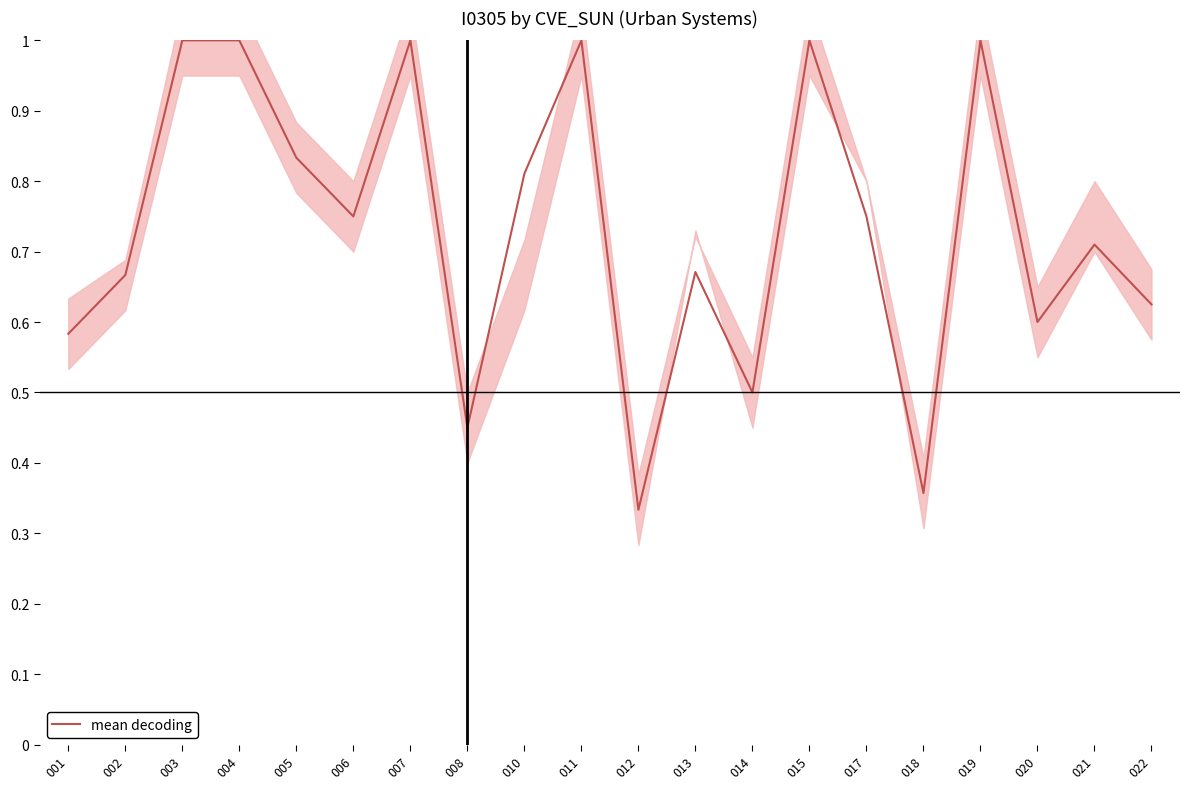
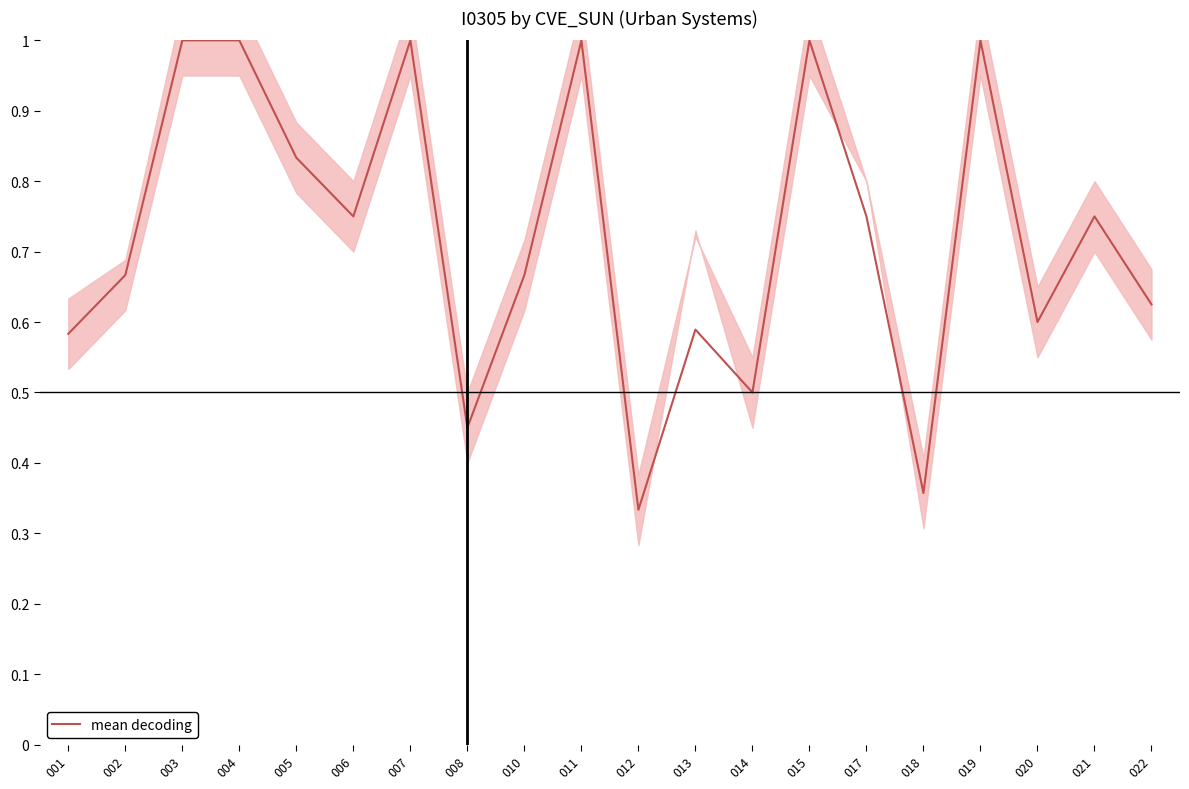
  {
    "mean decoding": {
      "001": 0.58,
      "002": 0.67,
      "003": 1.00,
      "004": 1.00,
      "005": 0.83,
      "006": 0.75,
      "007": 1.00,
      "008": 0.45,
-     "010": 0.81,
+     "010": 0.67,
      "011": 1.00,
      "012": 0.33,
-     "013": 0.67,
+     "013": 0.59,
      "014": 0.50,
      "015": 1.00,
      "017": 0.75,
      "018": 0.36,
      "019": 1.00,
      "020": 0.60,
-     "021": 0.71,
+     "021": 0.75,
      "022": 0.63
    }
  }
